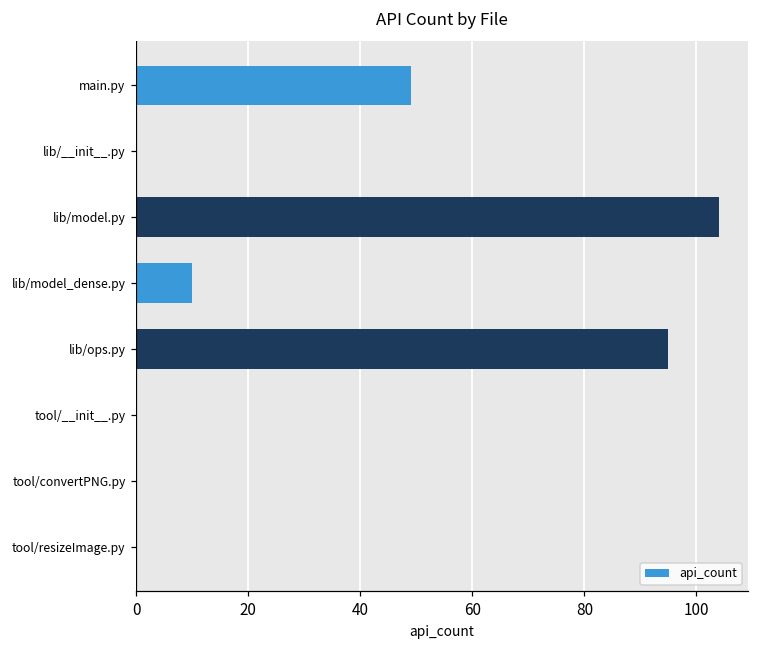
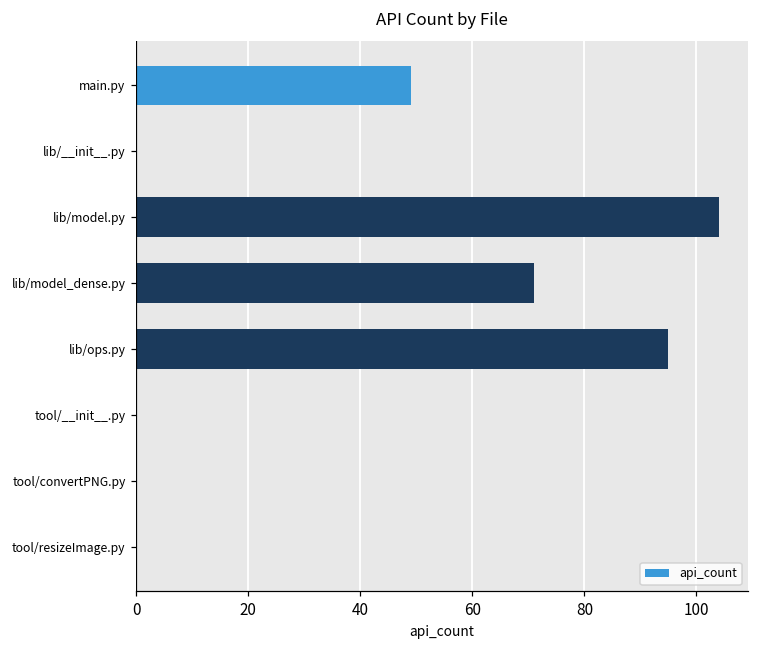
  {
    "main.py": 49,
    "lib/__init__.py": 0,
    "lib/model.py": 104,
-   "lib/model_dense.py": 10,
+   "lib/model_dense.py": 71,
    "lib/ops.py": 95,
    "tool/__init__.py": 0,
    "tool/convertPNG.py": 0,
    "tool/resizeImage.py": 0
  }
